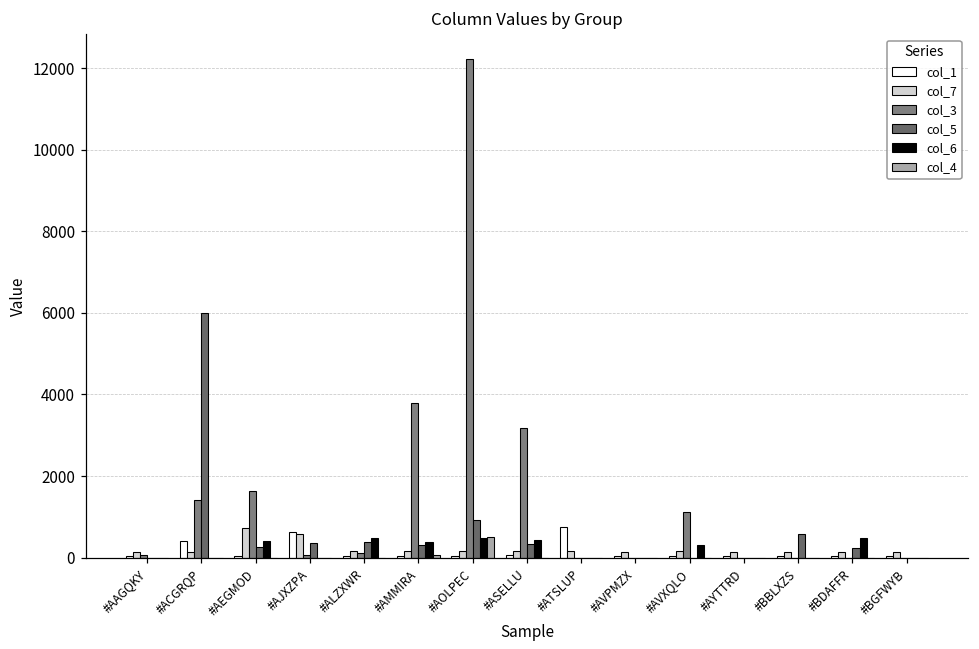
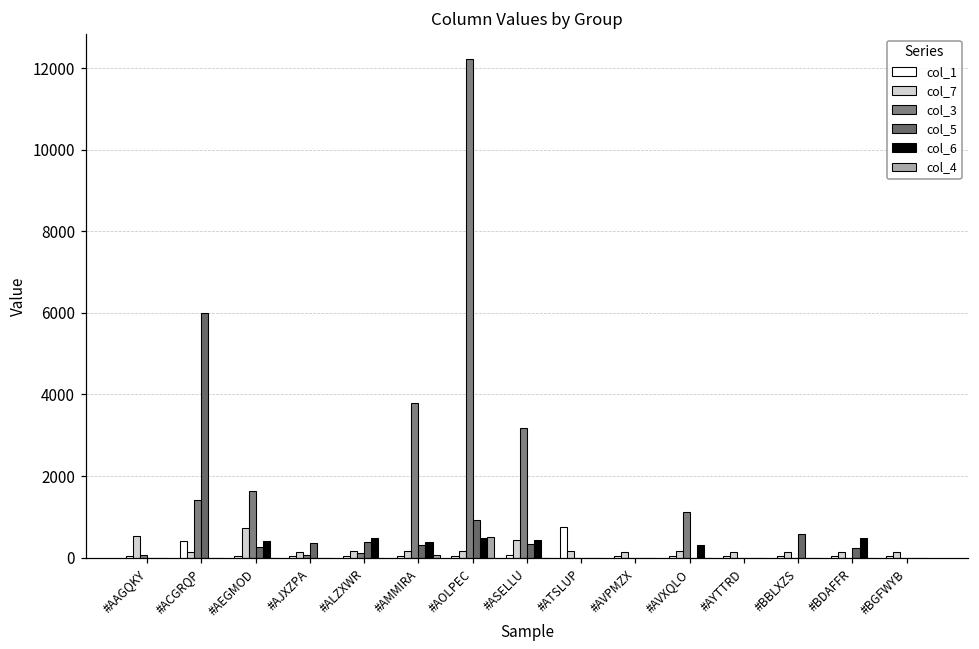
  {
    "col_1": {
      "#ACGRQP": 400,
-     "#AJXZPA": 600,
+     "#AJXZPA": 0,
      "#ATSLUP": 800
    },
    "col_7": {
-     "#AAGQKY": 100,
+     "#AAGQKY": 500,
      "#ACGRQP": 100,
      "#AEGMOD": 700,
-     "#AJXZPA": 600,
+     "#AJXZPA": 100,
      "#ALZXWR": 200,
      "#AMMIRA": 200,
      "#AOLPEC": 200,
-     "#ASELLU": 200,
+     "#ASELLU": 400,
      "#ATSLUP": 200,
      "#AVPMZX": 100,
      "#AVXQLO": 200,
      "#AYTTRD": 100,
      "#BBLXZS": 100,
      "#BDAFFR": 100,
      "#BGFWYB": 100
    },
    "col_6": {
      "#AAGQKY": 0,
      "#ACGRQP": 0,
      "#AEGMOD": 400,
      "#AJXZPA": 0,
      "#ALZXWR": 500,
      "#AMMIRA": 400,
      "#AOLPEC": 500,
      "#ASELLU": 400,
      "#ATSLUP": 0,
      "#AVPMZX": 0,
      "#AVXQLO": 300,
      "#AYTTRD": 0,
      "#BBLXZS": 0,
      "#BDAFFR": 500,
      "#BGFWYB": 0
    },
    "col_4": {
      "#AAGQKY": 0,
      "#ACGRQP": 0,
      "#AEGMOD": 0,
      "#AJXZPA": 0,
      "#ALZXWR": 0,
      "#AOLPEC": 500,
      "#ASELLU": 0,
      "#ATSLUP": 0,
      "#AVPMZX": 0,
      "#AVXQLO": 0,
      "#AYTTRD": 0,
      "#BBLXZS": 0,
      "#BDAFFR": 0,
      "#BGFWYB": 0
    }
  }
